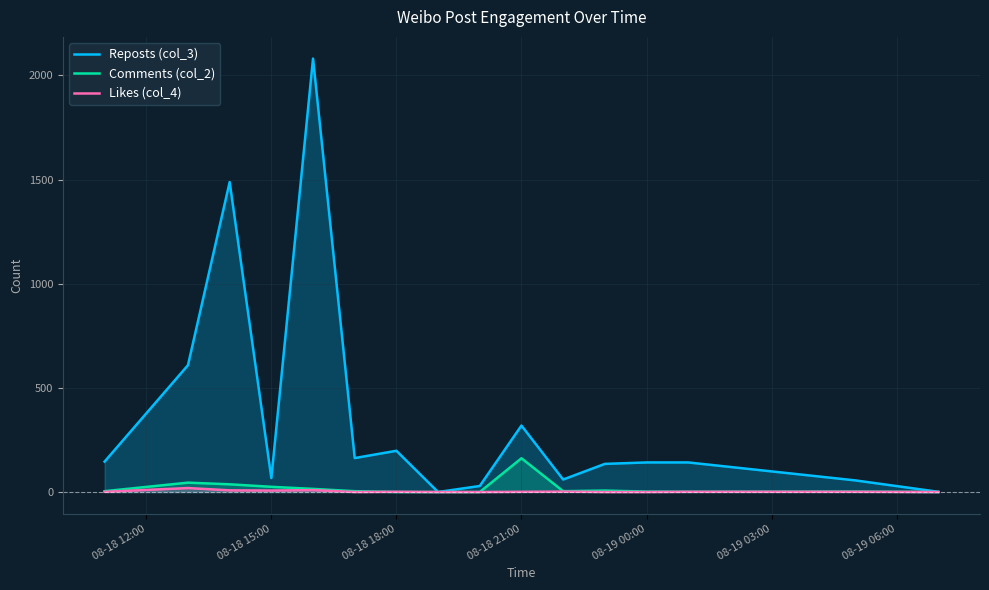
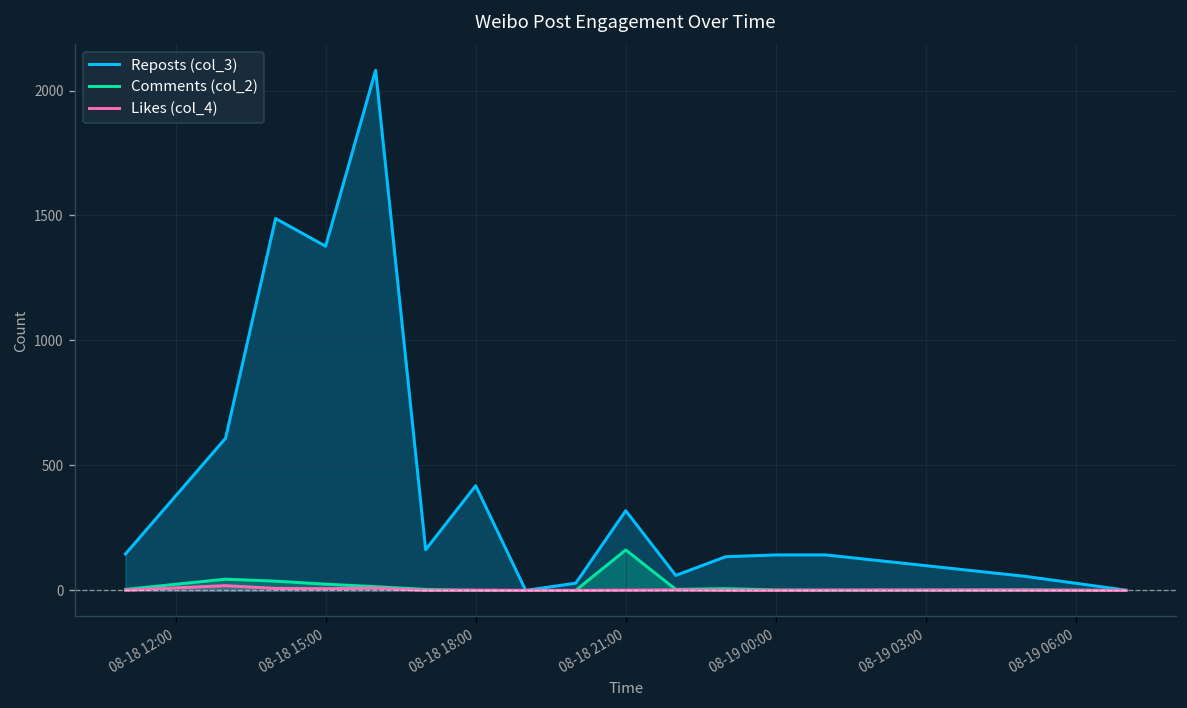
  {
    "Reposts (col_3)": {
-     "08-18 15:00": 70,
-     "08-18 18:00": 200,
+     "08-18 15:00": 1380,
+     "08-18 18:00": 420,
      "08-18 21:00": 320,
      "08-19 00:00": 140
    },
    "Comments (col_2)": {
      "08-18 15:00": 30,
      "08-18 21:00": 160
    },
    "Likes (col_4)": {
      "08-18 15:00": 10,
      "08-18 21:00": 0
    }
  }
